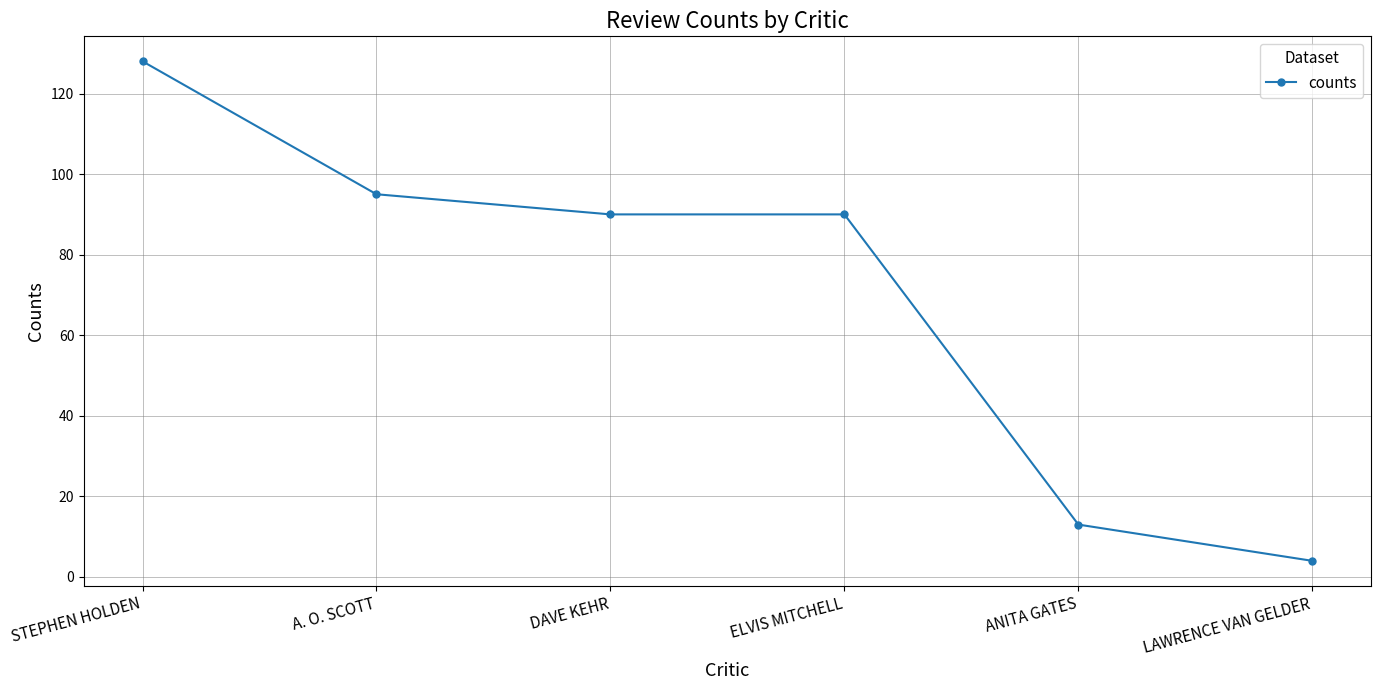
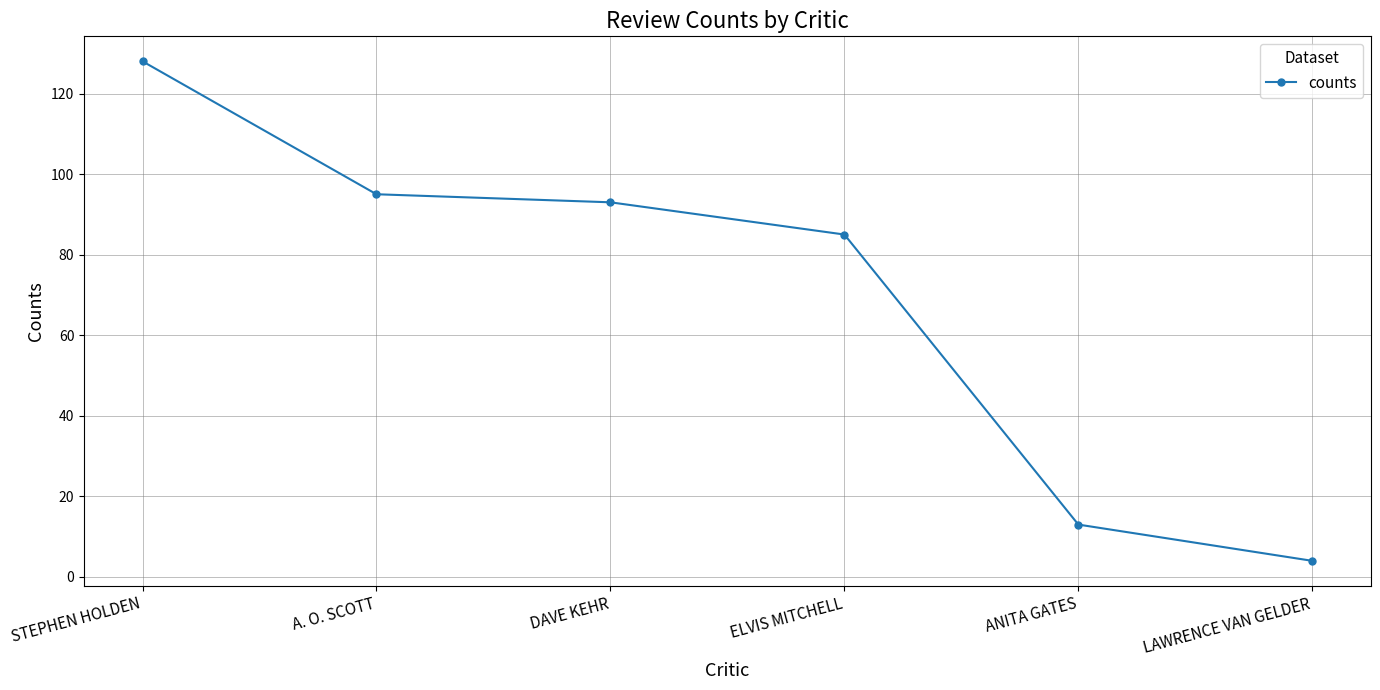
  {
    "STEPHEN HOLDEN": 128,
    "A. O. SCOTT": 95,
-   "DAVE KEHR": 90,
-   "ELVIS MITCHELL": 90,
+   "DAVE KEHR": 93,
+   "ELVIS MITCHELL": 85,
    "ANITA GATES": 13,
    "LAWRENCE VAN GELDER": 4
  }
